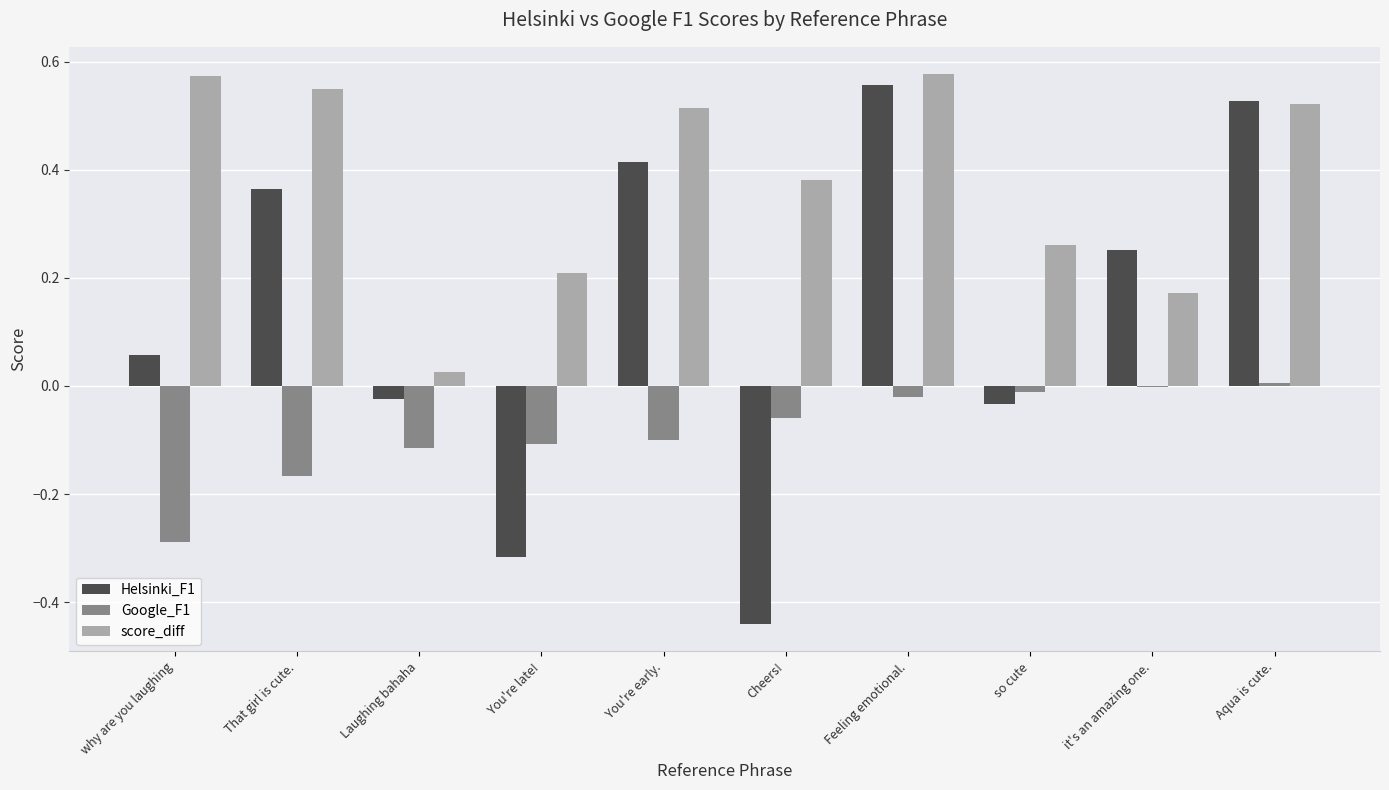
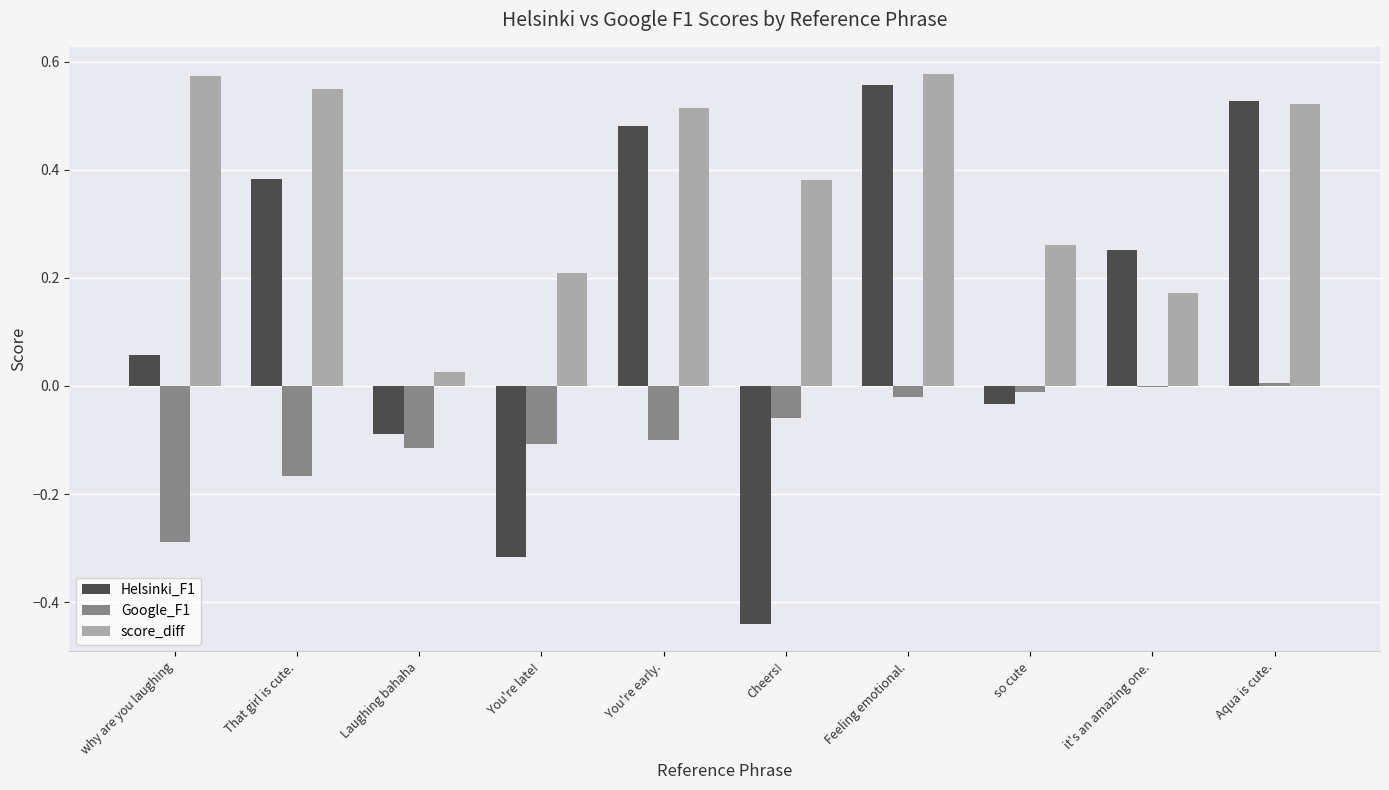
  {
    "Helsinki_F1": {
      "why are you laughing": 0.06,
-     "That girl is cute.": 0.36,
-     "Laughing bahaha": -0.02,
+     "That girl is cute.": 0.38,
+     "Laughing bahaha": -0.09,
      "You're late!": -0.32,
-     "You're early.": 0.41,
+     "You're early.": 0.48,
      "Cheers!": -0.44,
      "Feeling emotional.": 0.56,
      "so cute": -0.03,
      "it's an amazing one.": 0.25,
      "Aqua is cute.": 0.53
    }
  }
